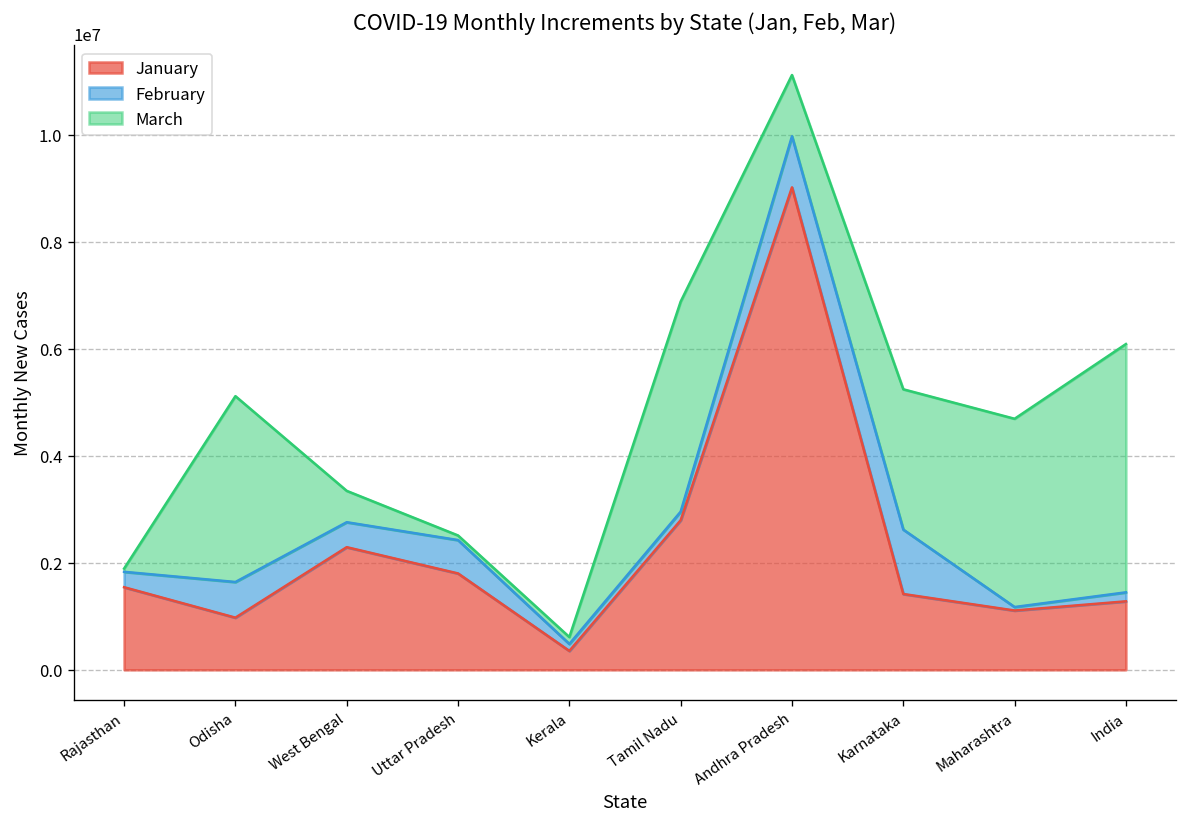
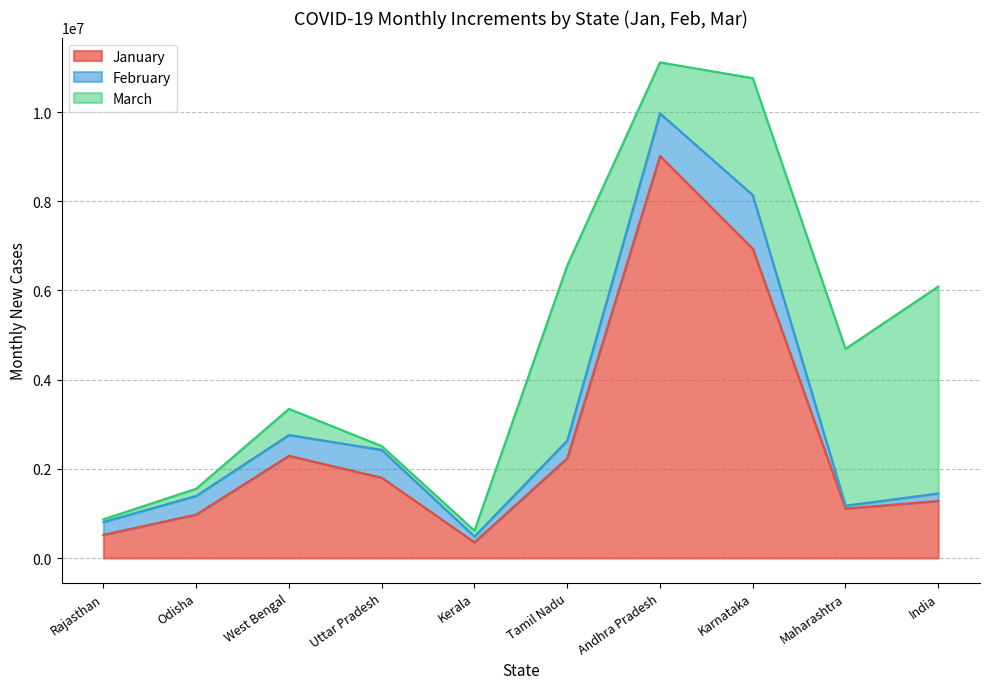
  {
    "January": {
-     "Rajasthan": 1500000,
+     "Rajasthan": 500000,
      "Odisha": 1000000,
      "West Bengal": 2300000,
      "Uttar Pradesh": 1800000,
      "Kerala": 400000,
-     "Tamil Nadu": 2800000,
+     "Tamil Nadu": 2200000,
      "Andhra Pradesh": 9000000,
-     "Karnataka": 1400000,
+     "Karnataka": 6900000,
      "Maharashtra": 1100000,
      "India": 1300000
    },
    "February": {
      "Rajasthan": 300000,
-     "Odisha": 700000,
+     "Odisha": 400000,
      "West Bengal": 500000,
      "Uttar Pradesh": 600000,
      "Kerala": 100000,
-     "Tamil Nadu": 200000,
+     "Tamil Nadu": 400000,
      "Andhra Pradesh": 1000000,
      "Karnataka": 1200000,
      "Maharashtra": 100000,
      "India": 200000
    },
    "March": {
      "Rajasthan": 100000,
-     "Odisha": 3500000,
+     "Odisha": 200000,
      "West Bengal": 600000,
      "Uttar Pradesh": 100000,
      "Kerala": 100000,
      "Tamil Nadu": 3900000,
      "Andhra Pradesh": 1100000,
      "Karnataka": 2600000,
      "Maharashtra": 3500000,
      "India": 4600000
    }
  }
